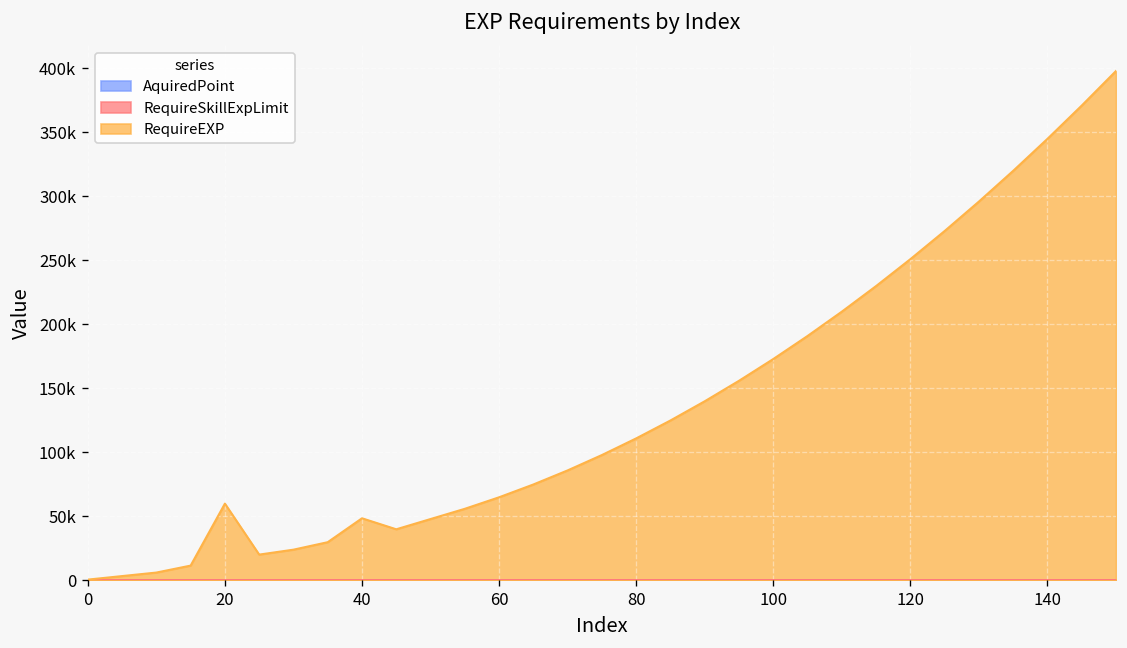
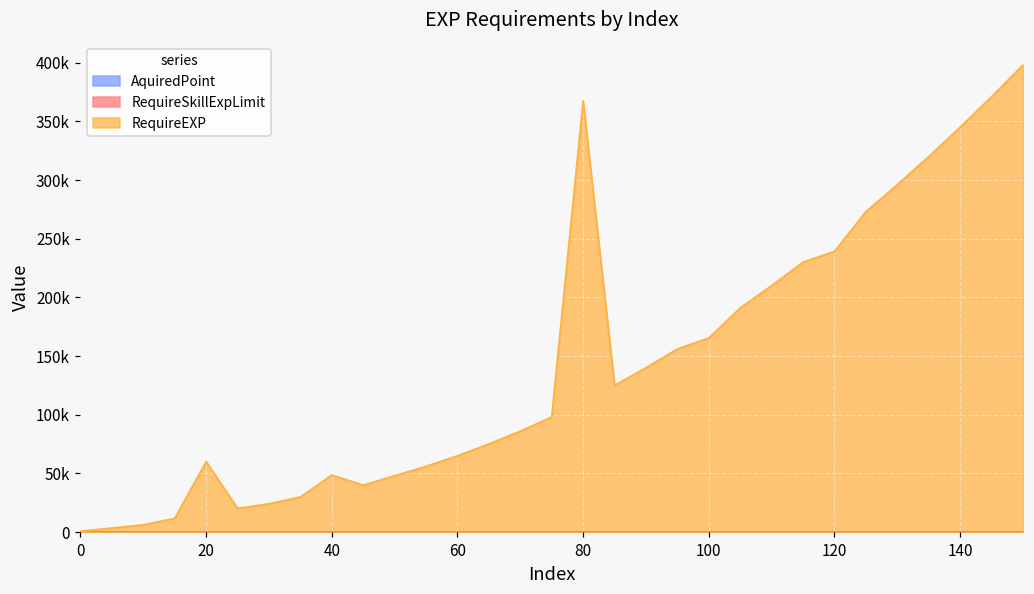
  {
    "RequireSkillExpLimit": {
      "20": 0,
      "40": 0,
      "60": 0,
      "80": 0,
      "100": 0,
      "120": 0,
      "140": 0
    },
    "RequireEXP": {
      "20": 60000,
      "40": 49000,
      "60": 65000,
-     "80": 111000,
-     "100": 173000,
-     "120": 251000,
+     "80": 367000,
+     "100": 165000,
+     "120": 239000,
      "140": 345000
    }
  }
